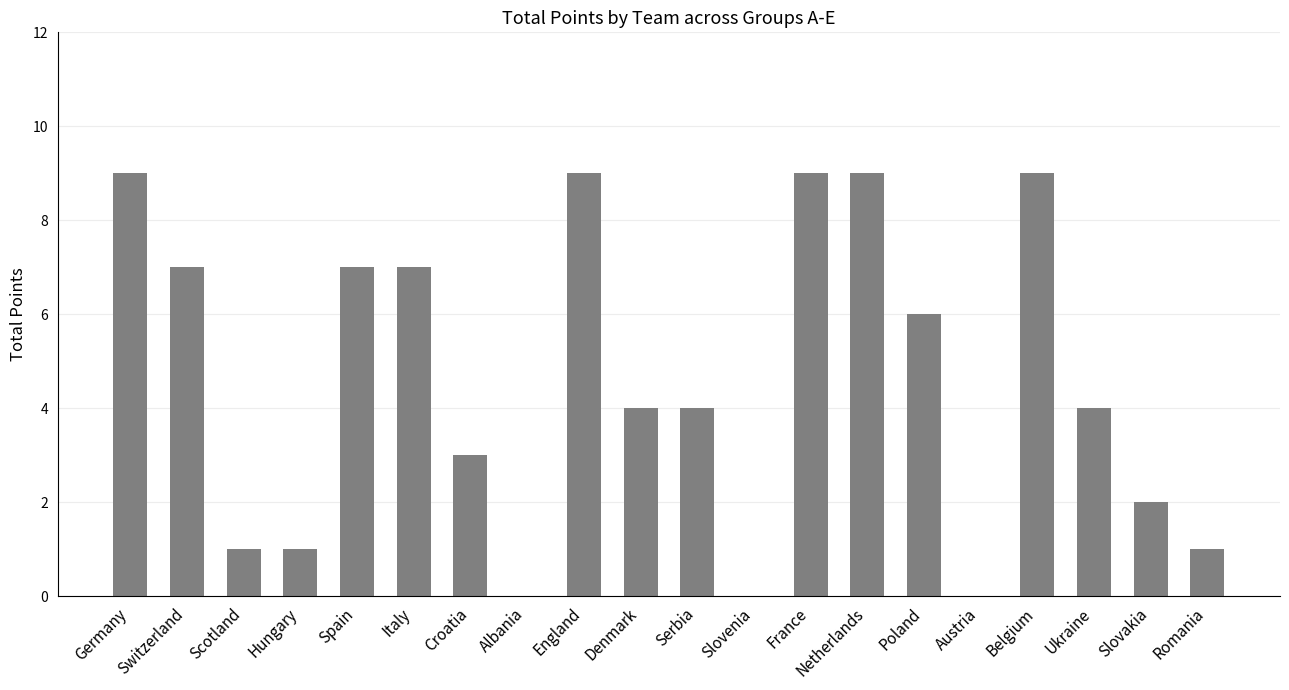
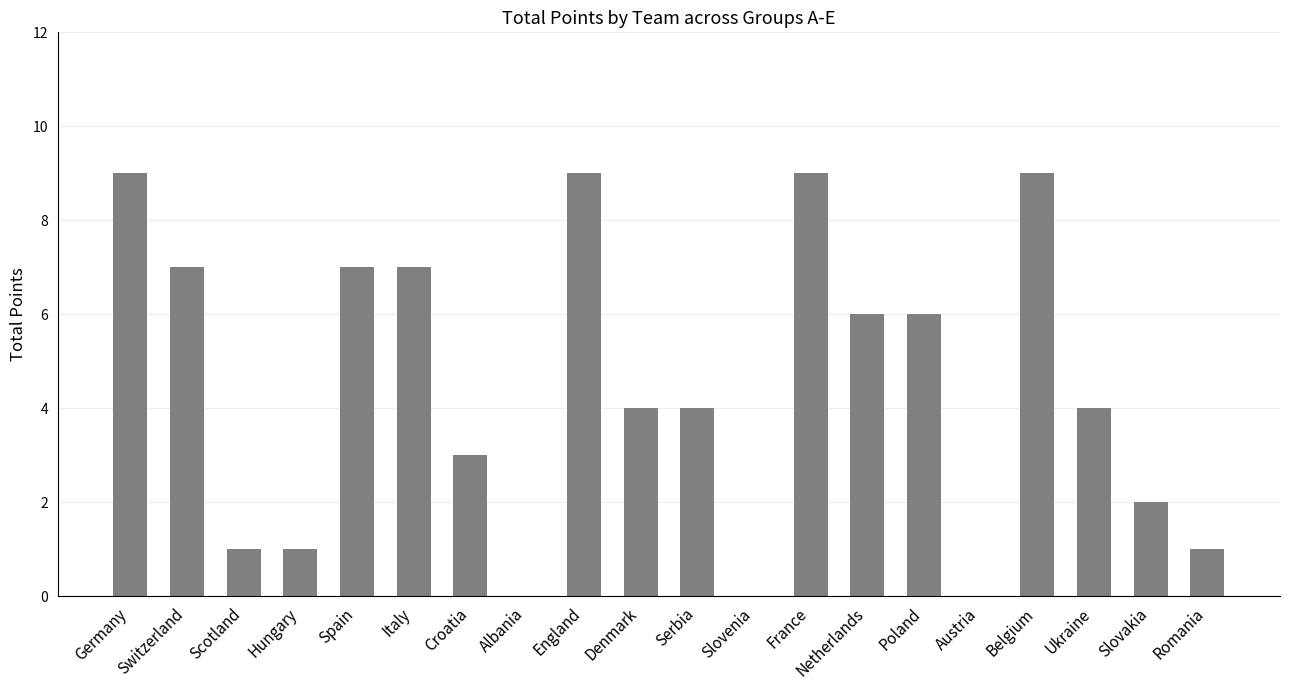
  {
    "Germany": 9,
    "Switzerland": 7,
    "Scotland": 1,
    "Hungary": 1,
    "Spain": 7,
    "Italy": 7,
    "Croatia": 3,
    "Albania": 0,
    "England": 9,
    "Denmark": 4,
    "Serbia": 4,
    "Slovenia": 0,
    "France": 9,
-   "Netherlands": 9,
+   "Netherlands": 6,
    "Poland": 6,
    "Austria": 0,
    "Belgium": 9,
    "Ukraine": 4,
    "Slovakia": 2,
    "Romania": 1
  }
